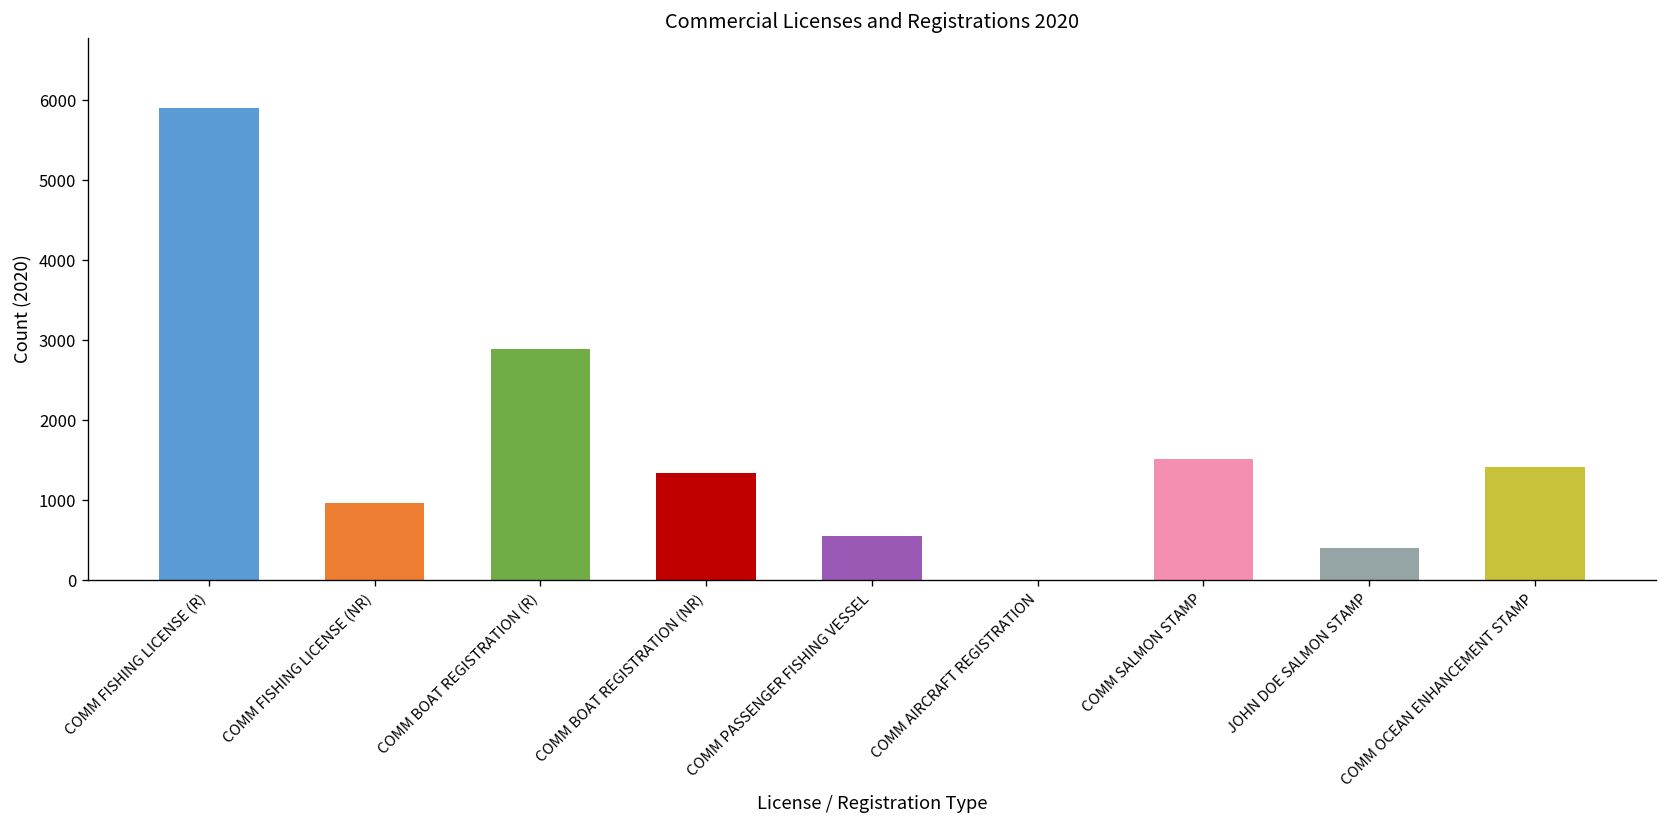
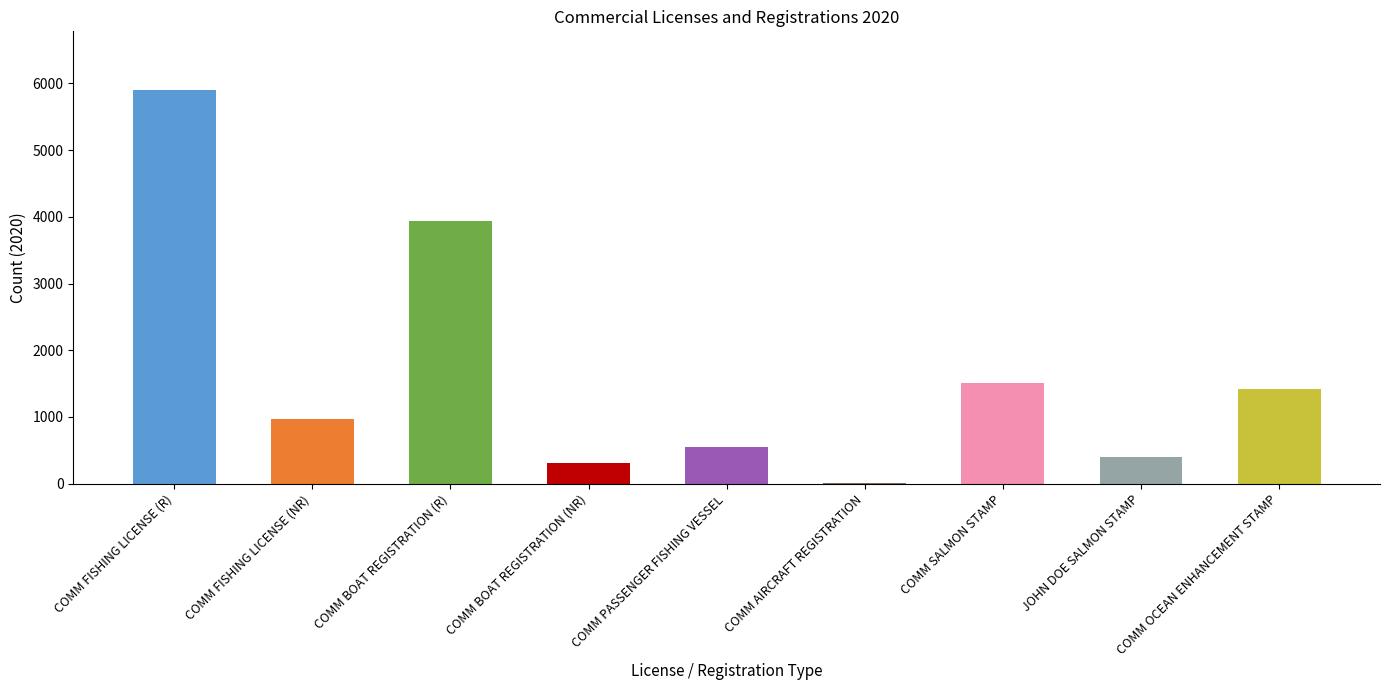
  {
    "COMM FISHING LICENSE (R)": 5900,
    "COMM FISHING LICENSE (NR)": 1000,
-   "COMM BOAT REGISTRATION (R)": 2900,
-   "COMM BOAT REGISTRATION (NR)": 1300,
+   "COMM BOAT REGISTRATION (R)": 3900,
+   "COMM BOAT REGISTRATION (NR)": 300,
    "COMM PASSENGER FISHING VESSEL": 600,
    "COMM SALMON STAMP": 1500,
    "JOHN DOE SALMON STAMP": 400,
    "COMM OCEAN ENHANCEMENT STAMP": 1400
  }
